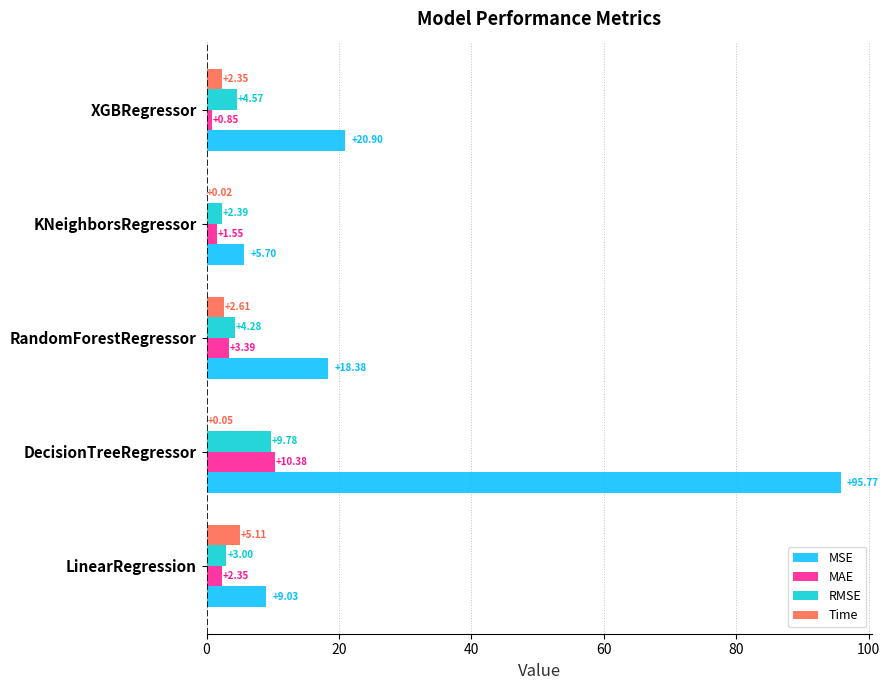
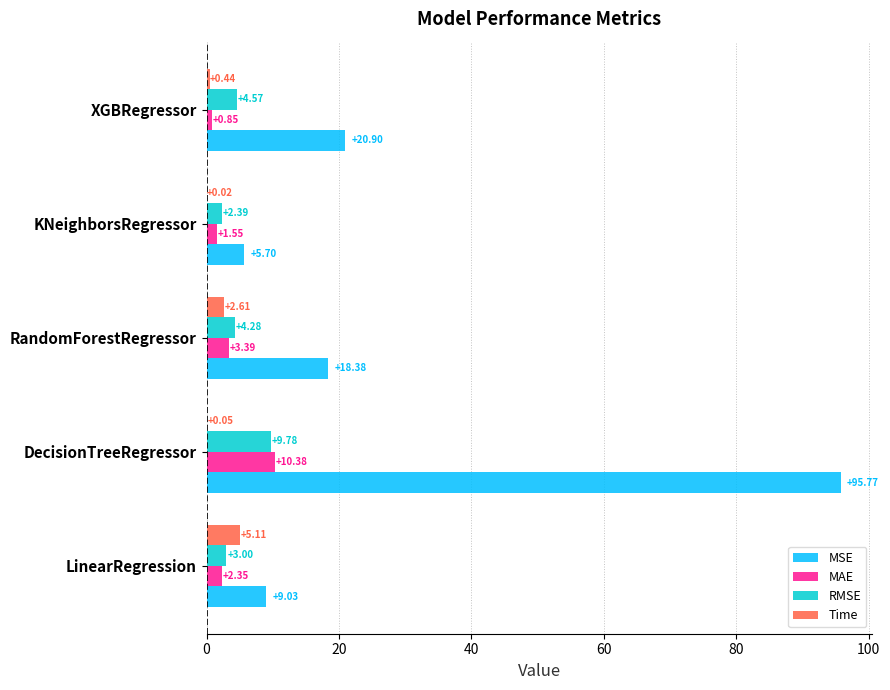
  {
    "MAE": {
      "XGBRegressor": "+0.85",
      "KNeighborsRegressor": "+1.55",
      "RandomForestRegressor": "+3.39",
      "DecisionTreeRegressor": "+10.38",
      "LinearRegression": "+2.35"
    },
    "Time": {
-     "XGBRegressor": "+2.35",
+     "XGBRegressor": "+0.44",
      "KNeighborsRegressor": "+0.02",
      "RandomForestRegressor": "+2.61",
      "DecisionTreeRegressor": "+0.05",
      "LinearRegression": "+5.11"
    }
  }
